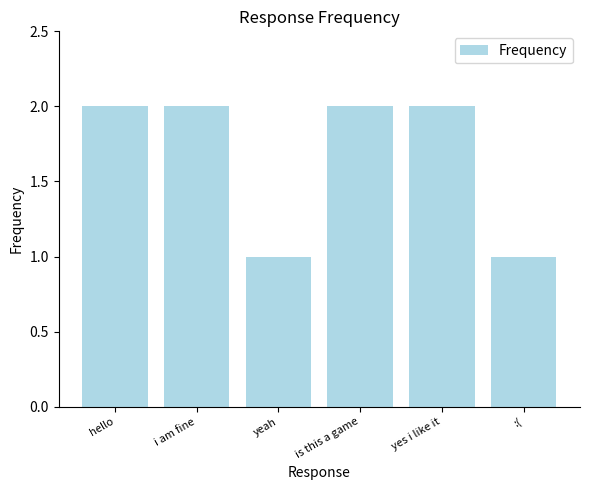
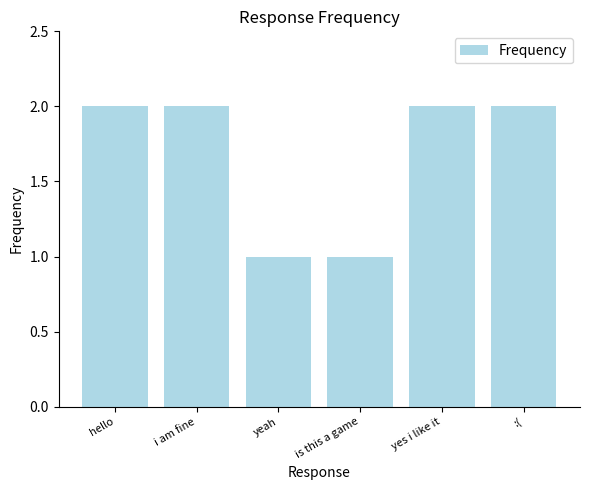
  {
    "hello": 2,
    "i am fine": 2,
    "yeah": 1,
-   "is this a game": 2,
+   "is this a game": 1,
    "yes i like it": 2,
-   ":(": 1
+   ":(": 2
  }
